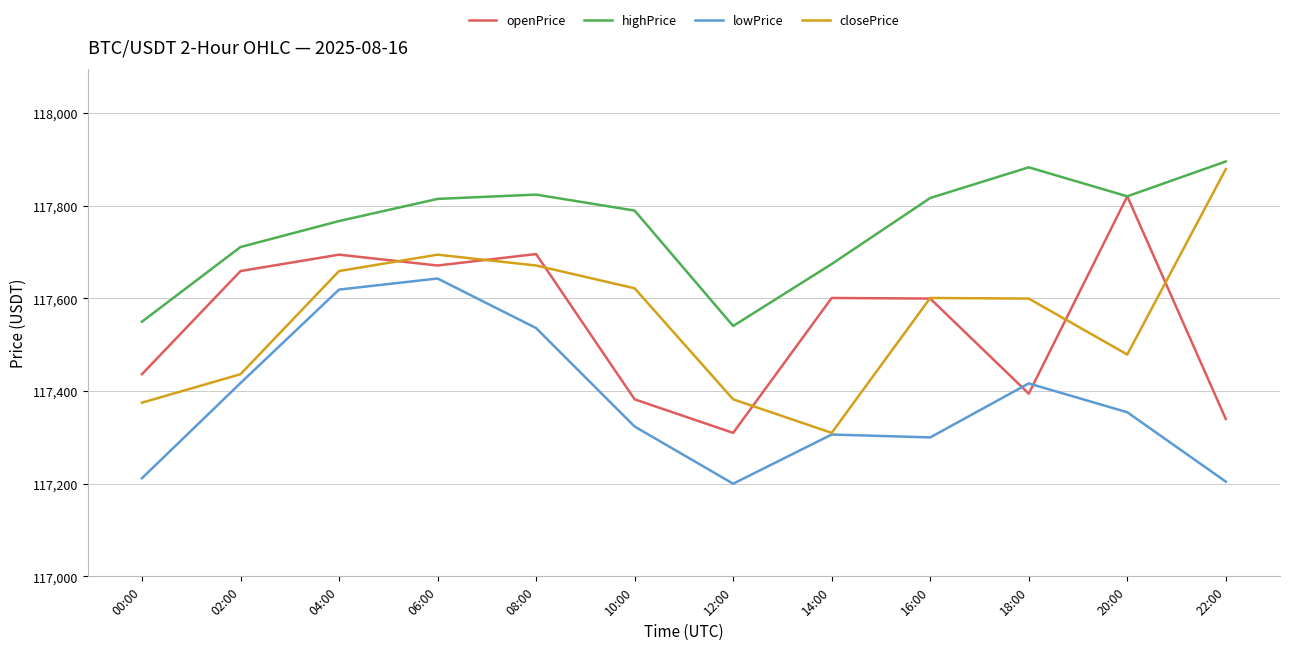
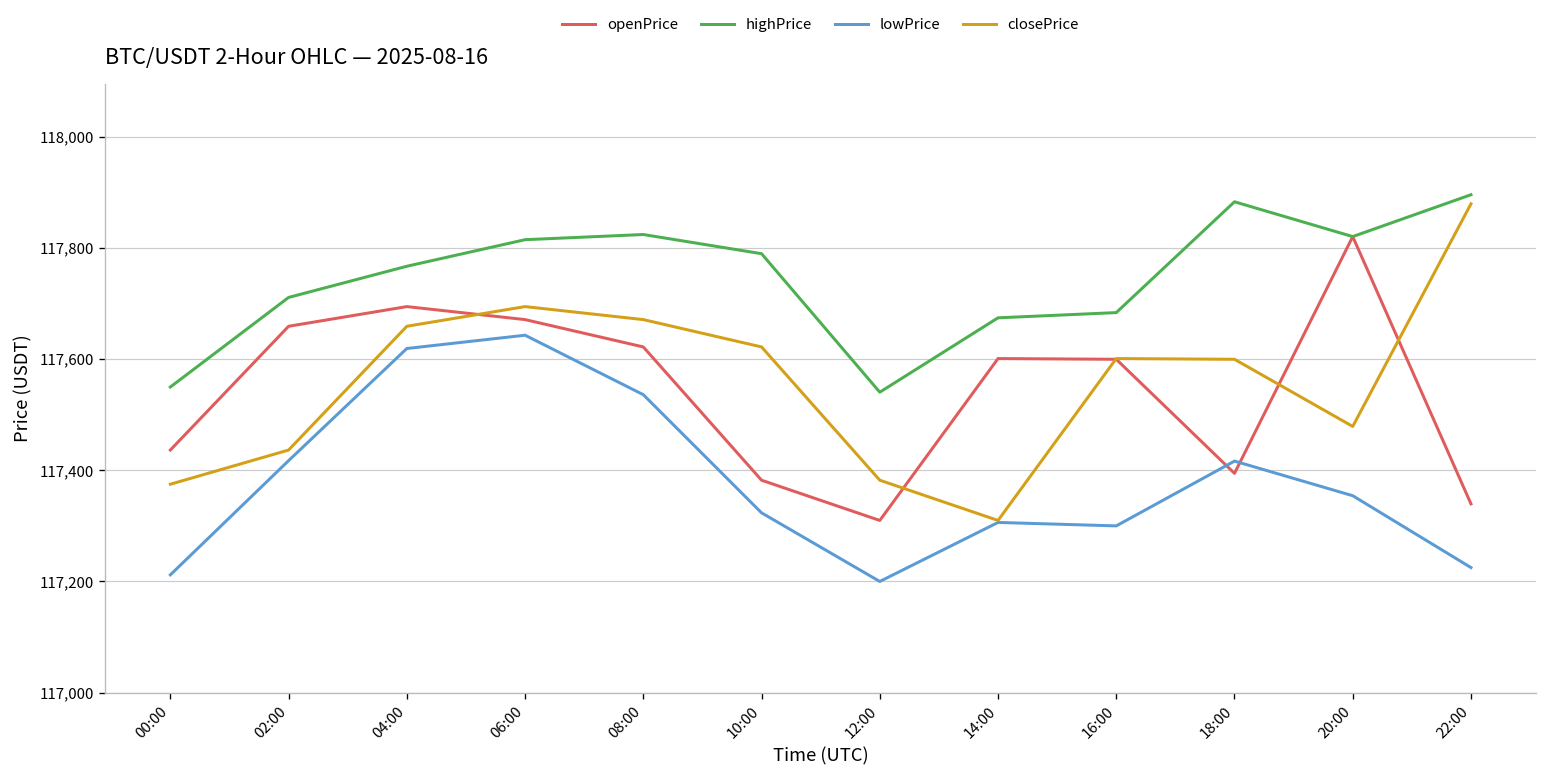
  {
    "openPrice": {
      "00:00": "117,440",
      "02:00": "117,660",
      "04:00": "117,690",
      "06:00": "117,670",
-     "08:00": "117,700",
+     "08:00": "117,620",
      "10:00": "117,380",
      "12:00": "117,310",
      "14:00": "117,600",
      "18:00": "117,390",
      "22:00": "117,340"
    },
    "highPrice": {
      "00:00": "117,550",
      "02:00": "117,710",
      "04:00": "117,770",
      "06:00": "117,820",
      "08:00": "117,820",
      "10:00": "117,790",
      "12:00": "117,540",
      "14:00": "117,670",
-     "16:00": "117,820",
+     "16:00": "117,680",
      "18:00": "117,880",
      "22:00": "117,900"
    },
    "lowPrice": {
      "00:00": "117,210",
      "02:00": "117,420",
      "04:00": "117,620",
      "06:00": "117,640",
      "08:00": "117,540",
      "10:00": "117,320",
      "12:00": "117,200",
      "16:00": "117,300",
      "18:00": "117,420",
      "20:00": "117,350",
-     "22:00": "117,200"
+     "22:00": "117,230"
    },
    "closePrice": {
      "00:00": "117,380",
      "02:00": "117,440",
      "04:00": "117,660",
      "06:00": "117,690",
      "08:00": "117,670",
      "10:00": "117,620",
      "12:00": "117,380",
      "18:00": "117,600",
      "20:00": "117,480",
      "22:00": "117,880"
    }
  }
